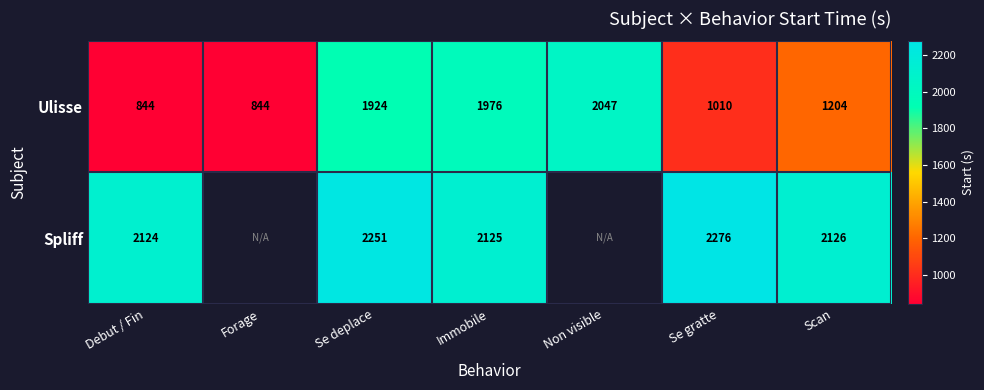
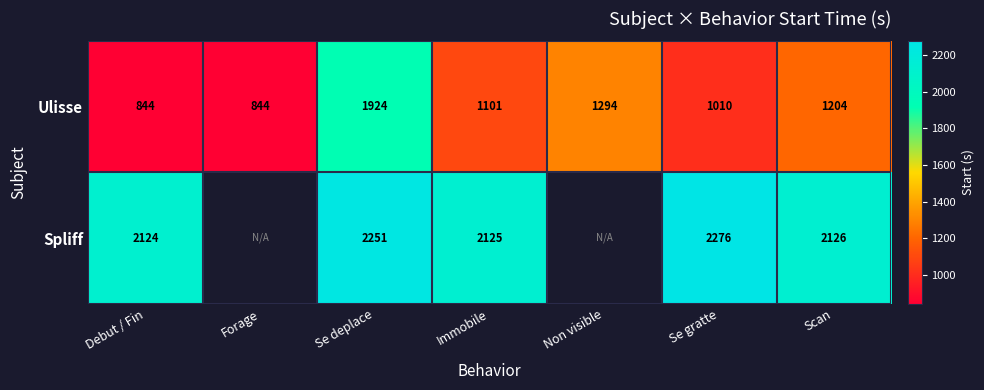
  {
    "Ulisse": {
      "Debut / Fin": 844,
      "Forage": 844,
      "Se deplace": 1924,
-     "Immobile": 1976,
-     "Non visible": 2047,
+     "Immobile": 1101,
+     "Non visible": 1294,
      "Se gratte": 1010,
      "Scan": 1204
    },
    "Spliff": {
      "Debut / Fin": 2124,
      "Se deplace": 2251,
      "Immobile": 2125,
      "Se gratte": 2276,
      "Scan": 2126
    }
  }
